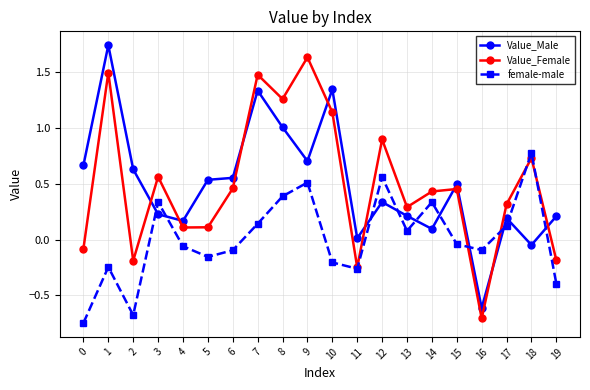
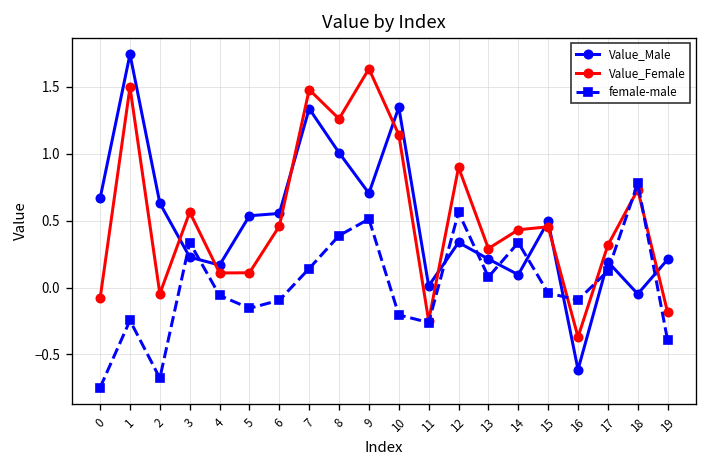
  {
    "Value_Female": {
      "0": -0.08,
      "1": 1.50,
-     "2": -0.19,
+     "2": -0.05,
      "3": 0.56,
      "4": 0.11,
      "5": 0.11,
      "6": 0.46,
      "7": 1.48,
      "8": 1.26,
      "9": 1.63,
      "10": 1.14,
      "12": 0.90,
      "13": 0.29,
      "14": 0.43,
      "15": 0.45,
-     "16": -0.71,
+     "16": -0.37,
      "17": 0.32,
      "18": 0.73,
      "19": -0.19
    }
  }
